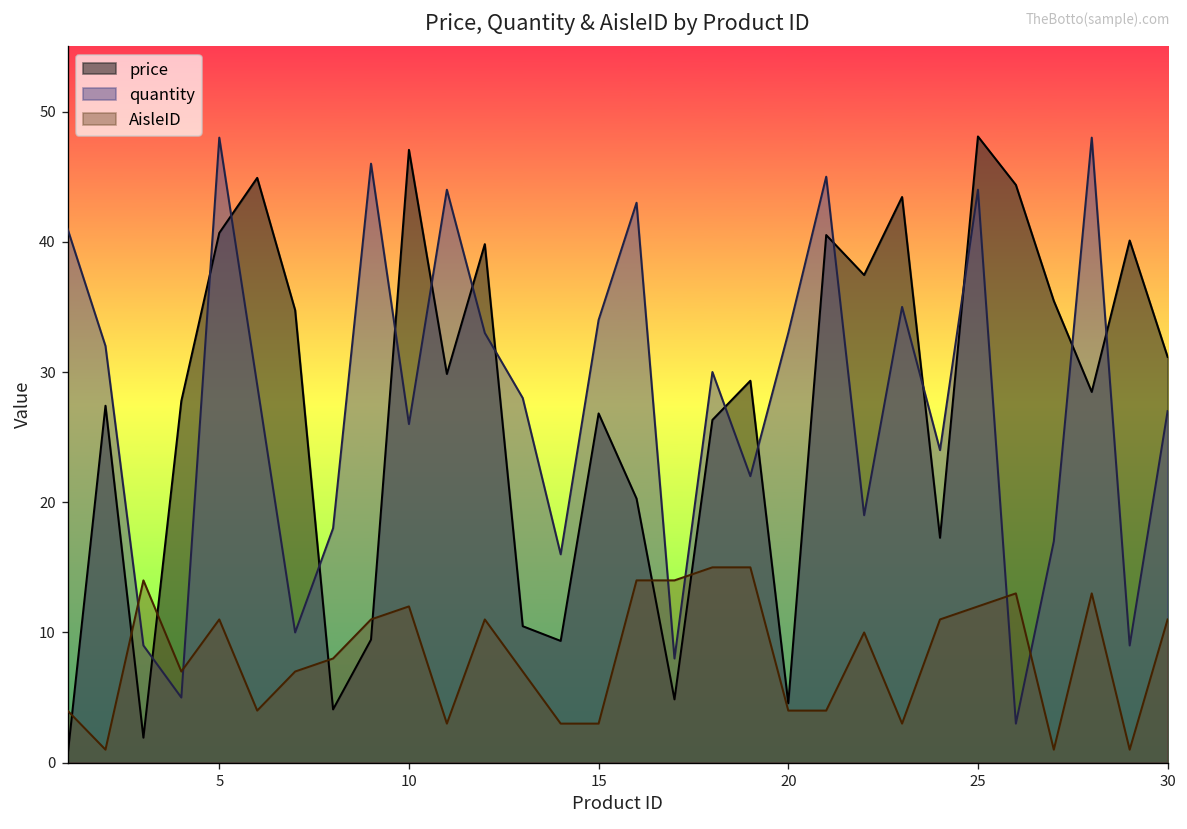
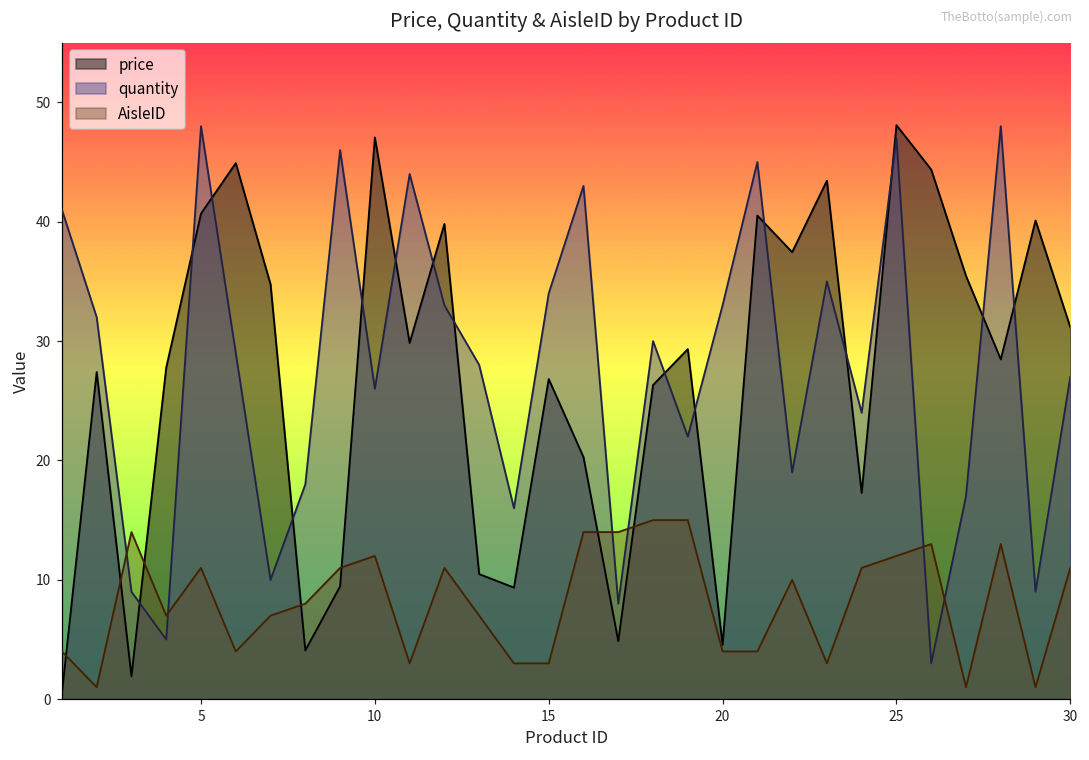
  {
    "price": {
      "5": 40.7,
      "10": 47,
      "15": 27,
      "20": 4.6,
      "25": 48,
      "30": 31
    },
    "quantity": {
      "5": 48,
      "10": 26,
      "15": 34,
      "20": 33,
-     "25": 44,
+     "25": 47,
      "30": 27
    },
    "AisleID": {
      "5": 11,
      "10": 12,
      "15": 3,
      "20": 4,
      "25": 12,
      "30": 11
    }
  }
